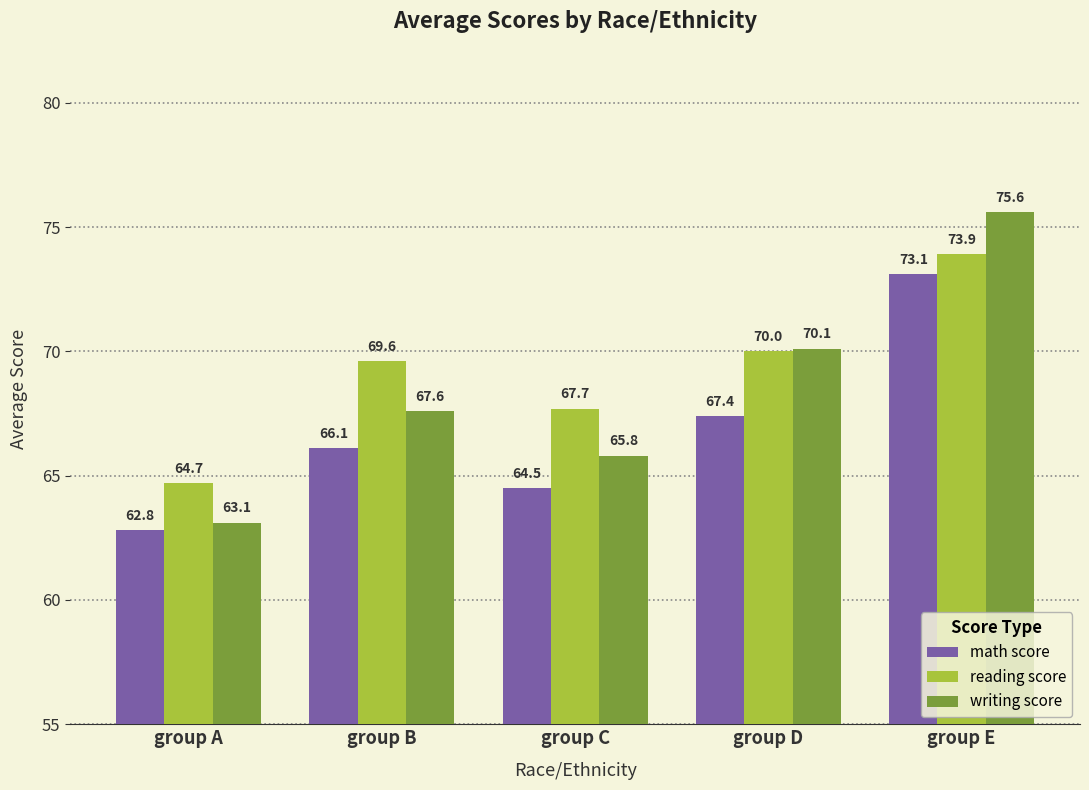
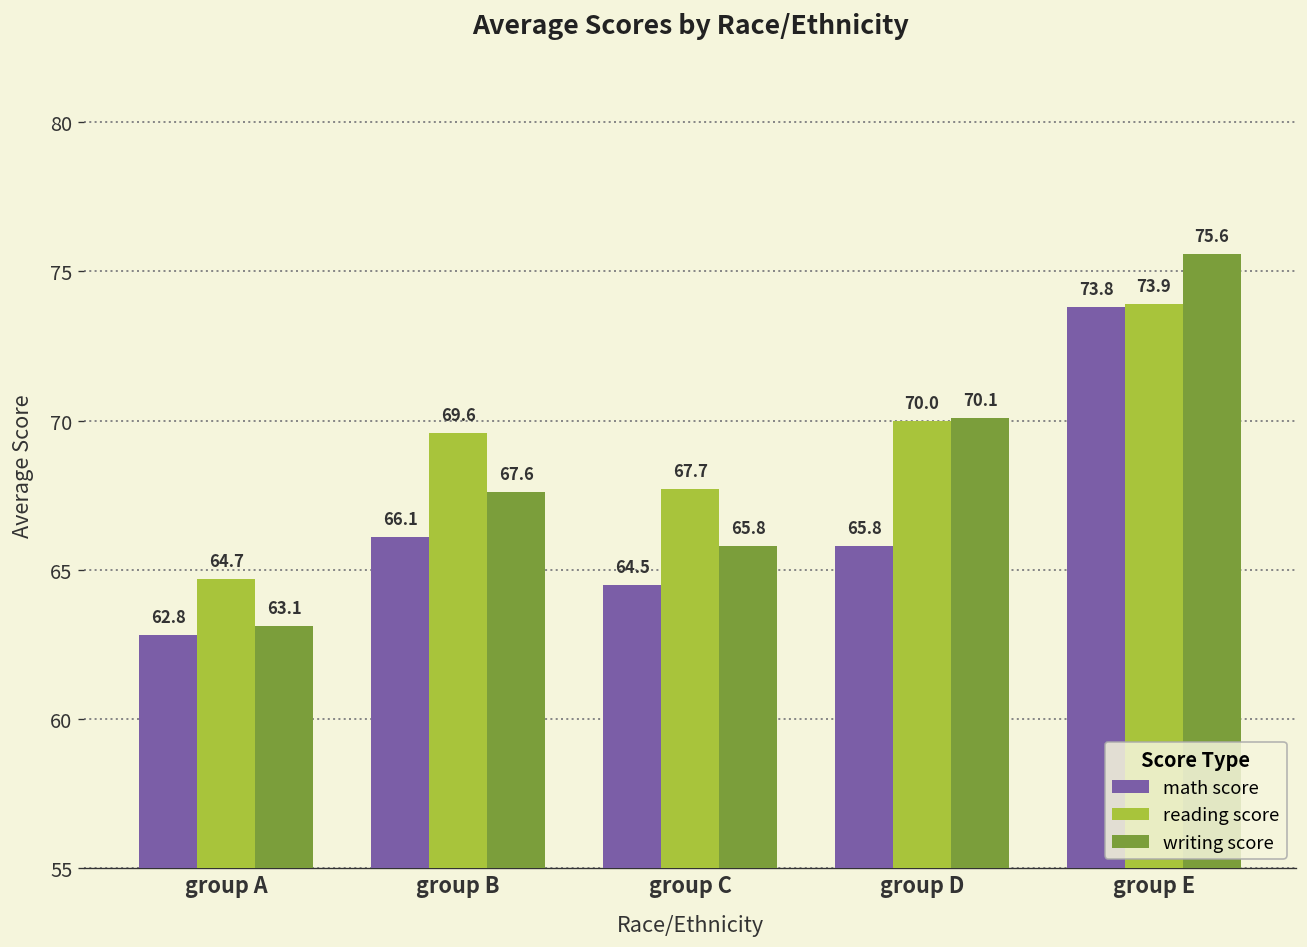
  {
    "math score": {
      "group A": 62.8,
      "group B": 66.1,
      "group C": 64.5,
-     "group D": 67.4,
-     "group E": 73.1
+     "group D": 65.8,
+     "group E": 73.8
    }
  }
